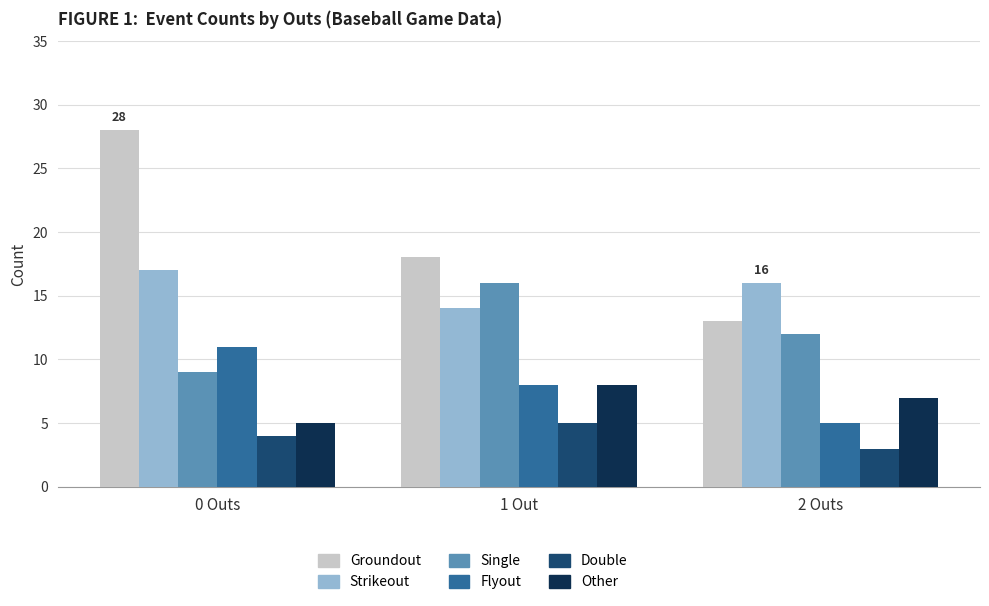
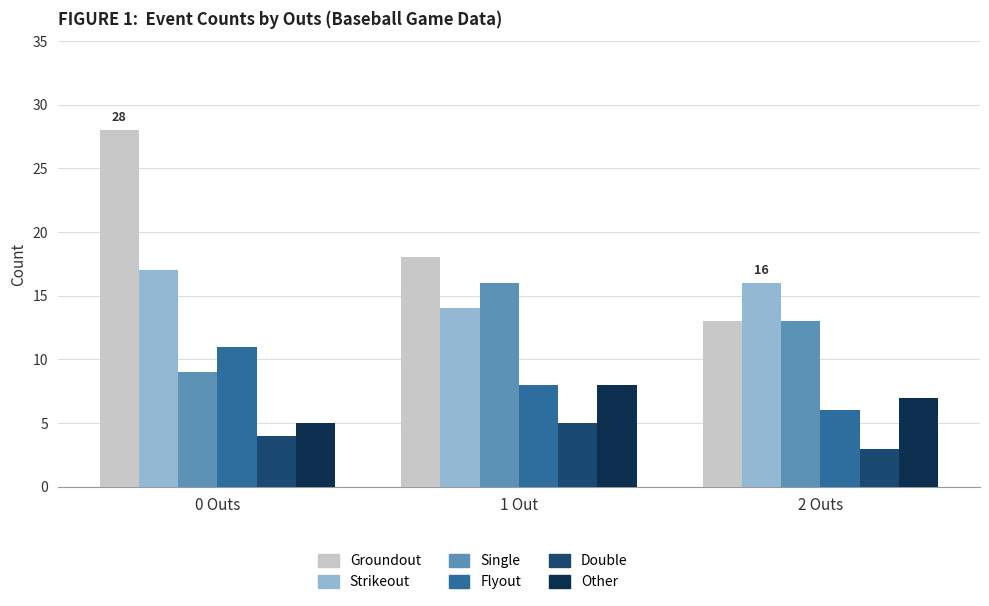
  {
    "Single": {
      "0 Outs": 9,
      "1 Out": 16,
-     "2 Outs": 12
+     "2 Outs": 13
    },
    "Flyout": {
      "0 Outs": 11,
      "1 Out": 8,
-     "2 Outs": 5
+     "2 Outs": 6
    }
  }
